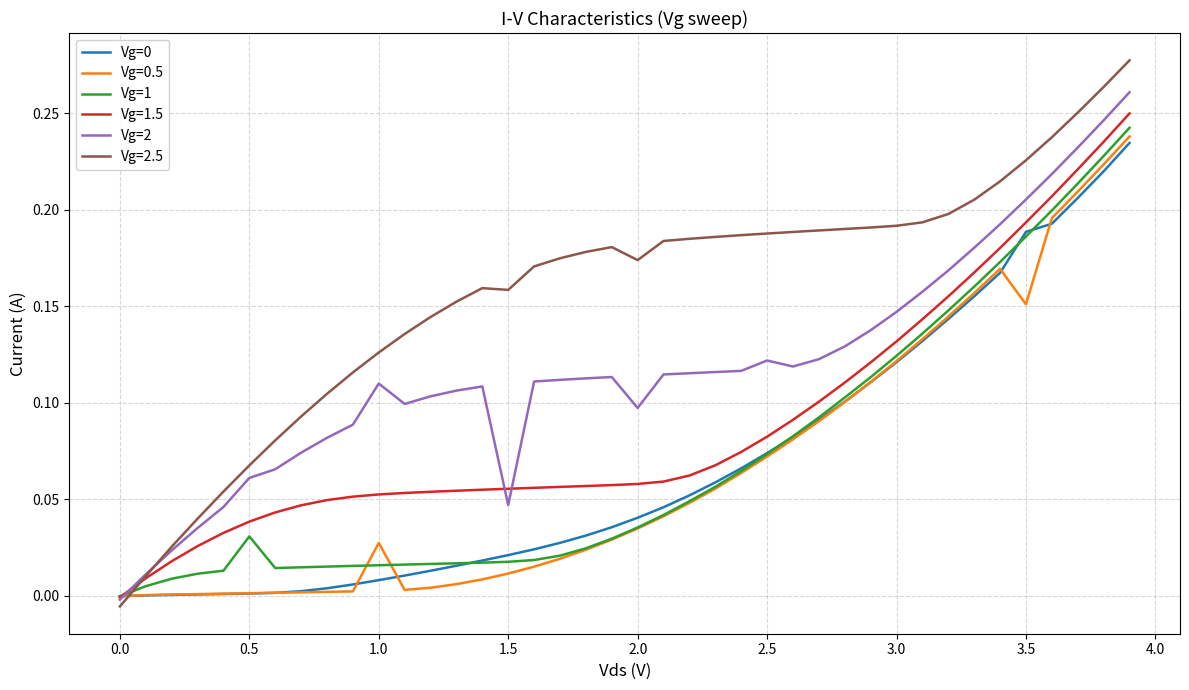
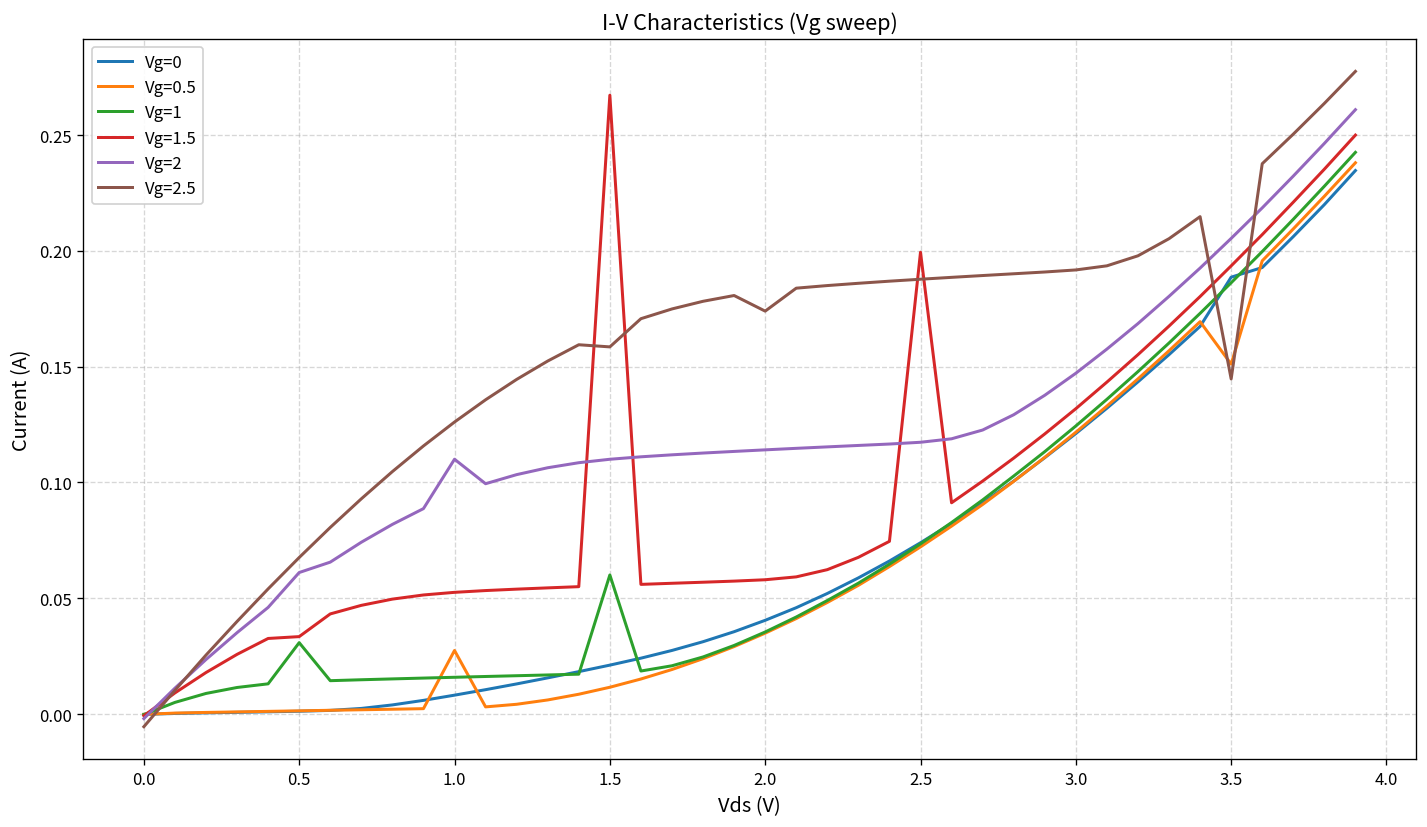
  {
    "Vg=0": {
      "1.0": 0.008,
      "1.5": 0.021,
      "2.0": 0.040,
      "3.5": 0.189
    },
    "Vg=0.5": {
      "1.0": 0.027,
      "1.5": 0.012,
      "3.5": 0.151
    },
    "Vg=1": {
      "0.5": 0.031,
      "1.0": 0.016,
-     "1.5": 0.018,
+     "1.5": 0.060,
      "3.0": 0.124,
      "3.5": 0.186
    },
    "Vg=1.5": {
-     "0.5": 0.038,
+     "0.5": 0.033,
      "1.0": 0.053,
-     "1.5": 0.056,
+     "1.5": 0.267,
      "2.0": 0.058,
-     "2.5": 0.082,
+     "2.5": 0.199,
      "3.0": 0.132,
      "3.5": 0.194
    },
    "Vg=2": {
      "0.5": 0.061,
      "1.0": 0.110,
-     "1.5": 0.047,
-     "2.0": 0.097,
-     "2.5": 0.122,
+     "1.5": 0.110,
+     "2.0": 0.114,
+     "2.5": 0.117,
      "3.0": 0.147,
      "3.5": 0.205
    },
    "Vg=2.5": {
      "0.0": -0.005,
      "0.5": 0.068,
      "1.0": 0.126,
      "1.5": 0.159,
      "2.0": 0.174,
      "2.5": 0.188,
      "3.0": 0.192,
-     "3.5": 0.226
+     "3.5": 0.145
    }
  }
